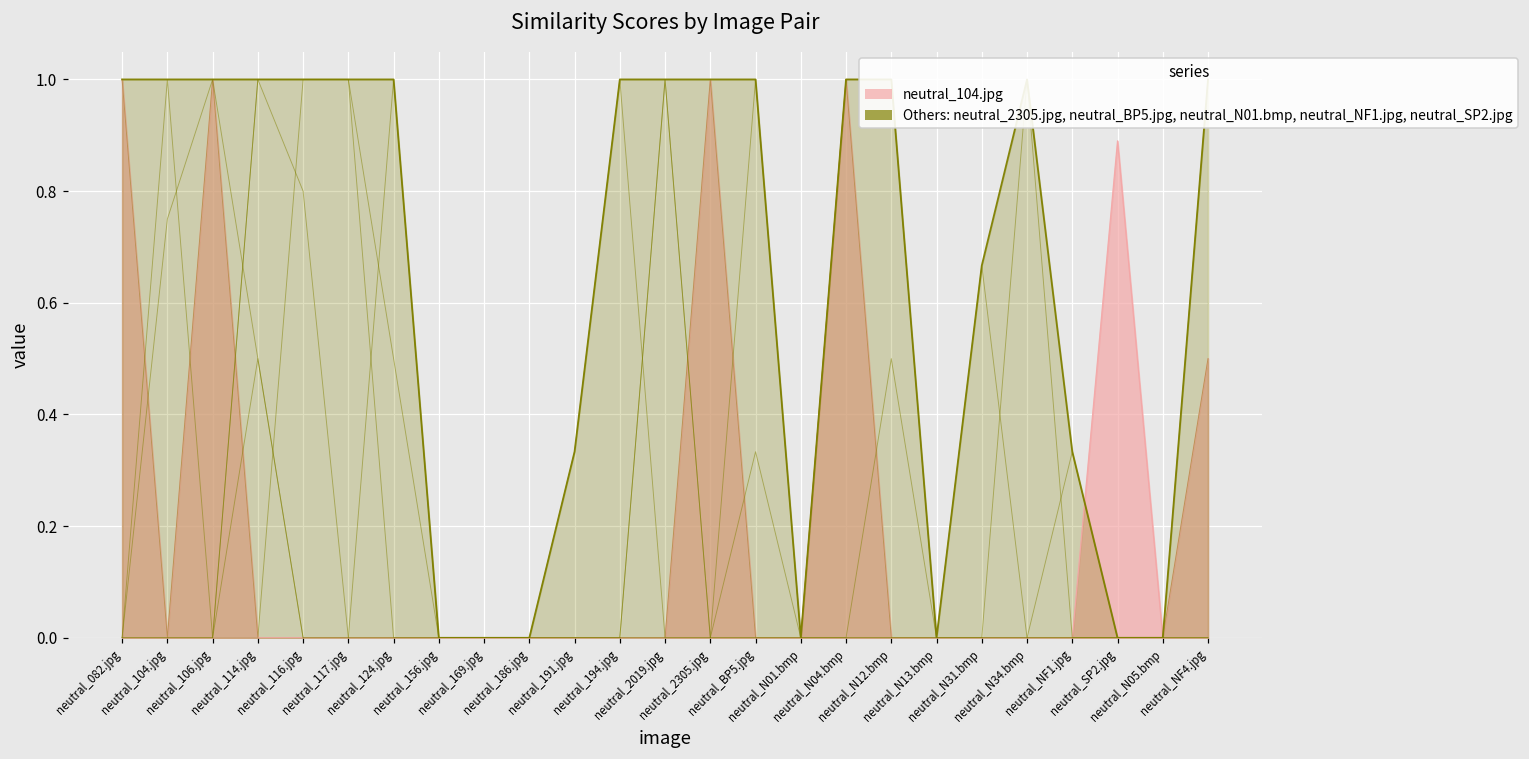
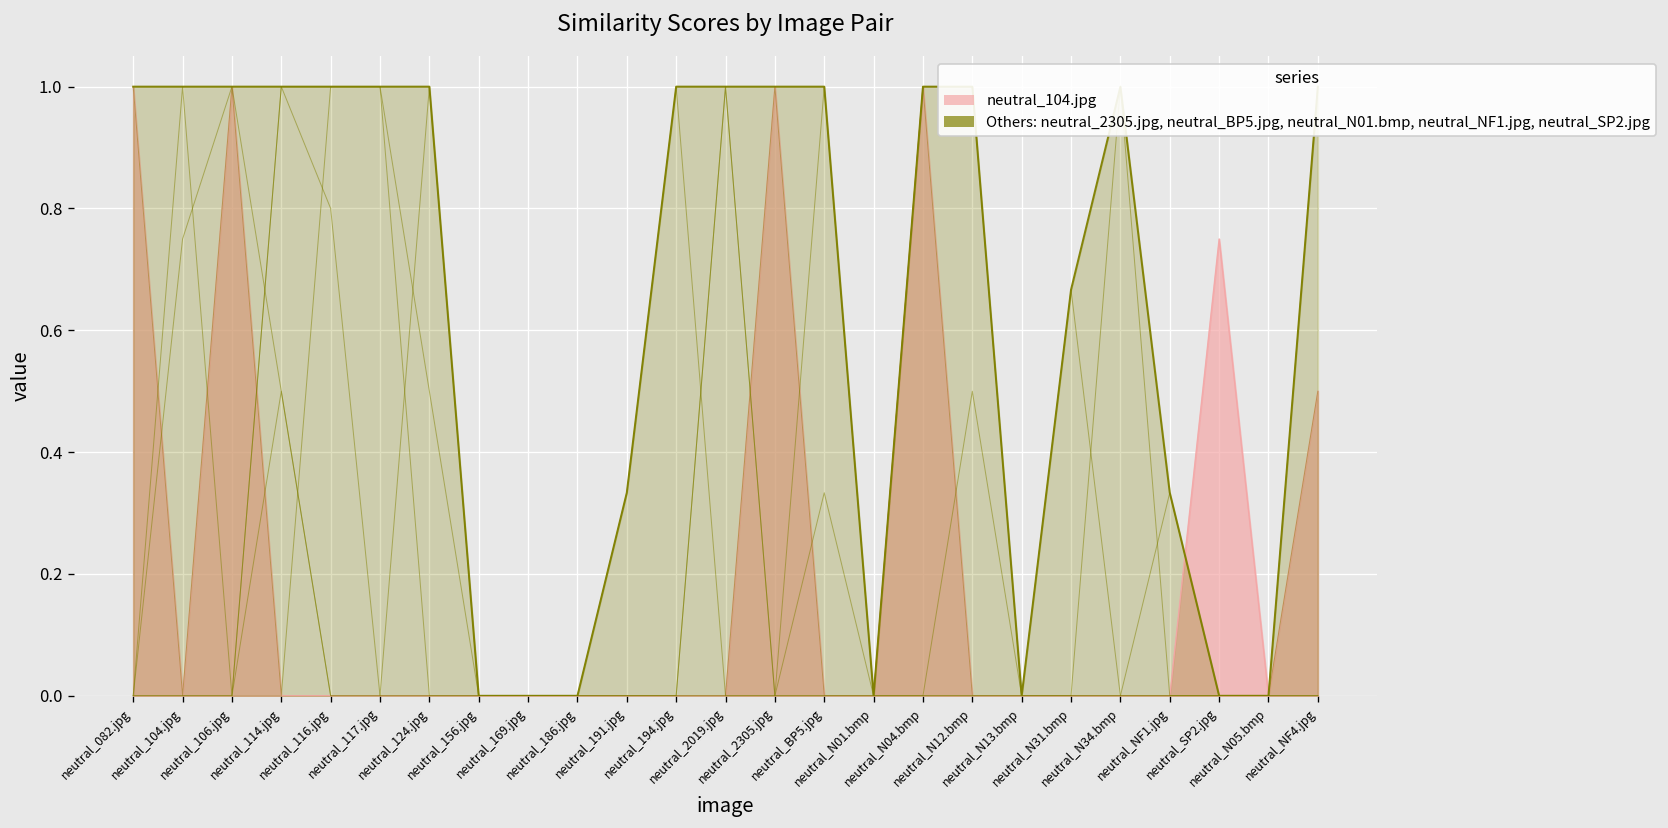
  {
    "neutral_104.jpg": {
-     "neutral_SP2.jpg": 0.89
+     "neutral_SP2.jpg": 0.75
    }
  }
